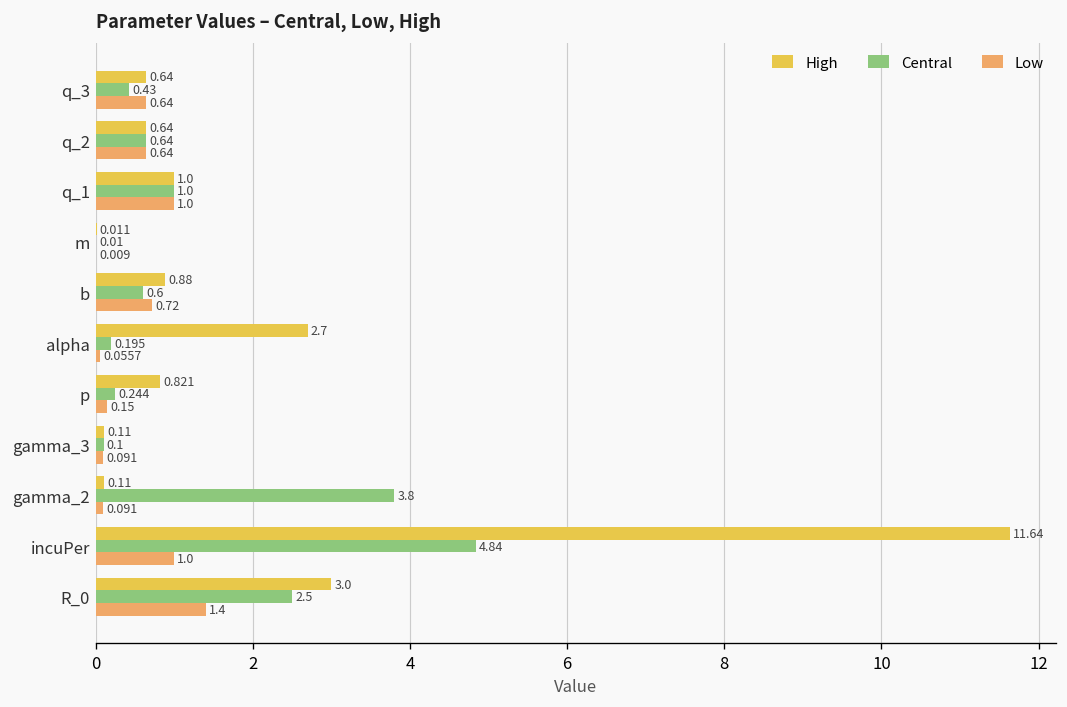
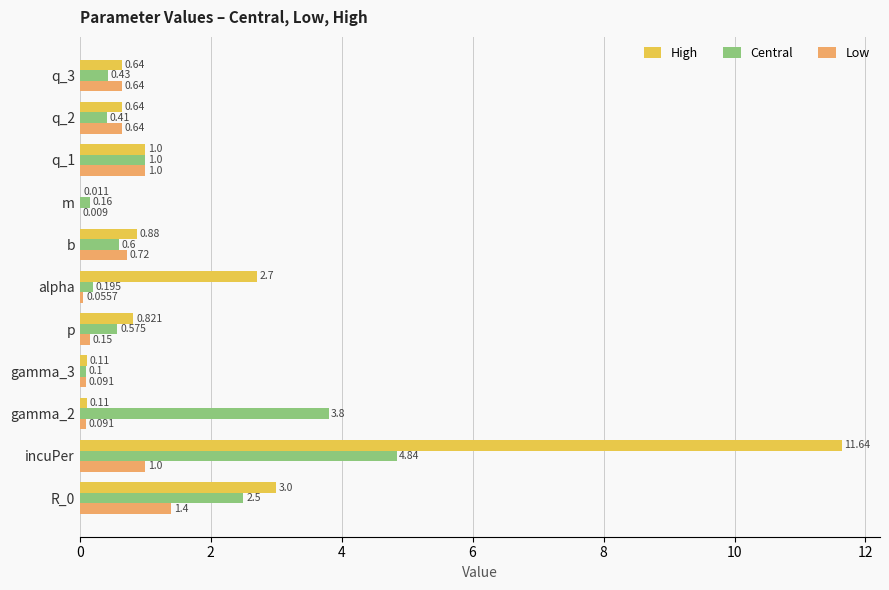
  {
    "Central": {
      "q_3": 0.43,
-     "q_2": 0.64,
+     "q_2": 0.41,
      "q_1": 1.0,
-     "m": 0.01,
+     "m": 0.16,
      "b": 0.6,
      "alpha": 0.195,
-     "p": 0.244,
+     "p": 0.575,
      "gamma_3": 0.1,
      "gamma_2": 3.8,
      "incuPer": 4.84,
      "R_0": 2.5
    }
  }
